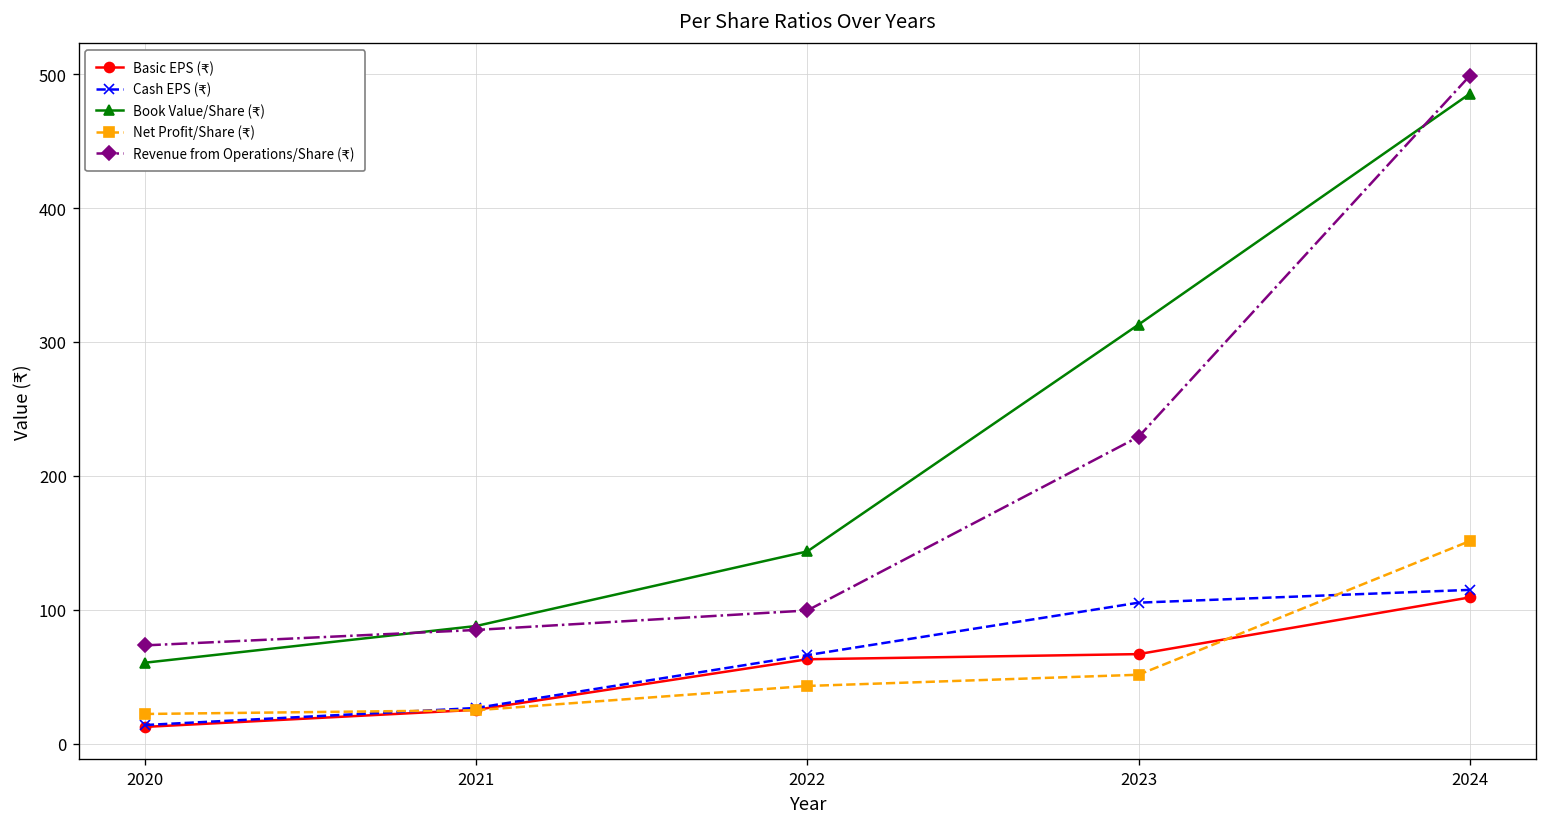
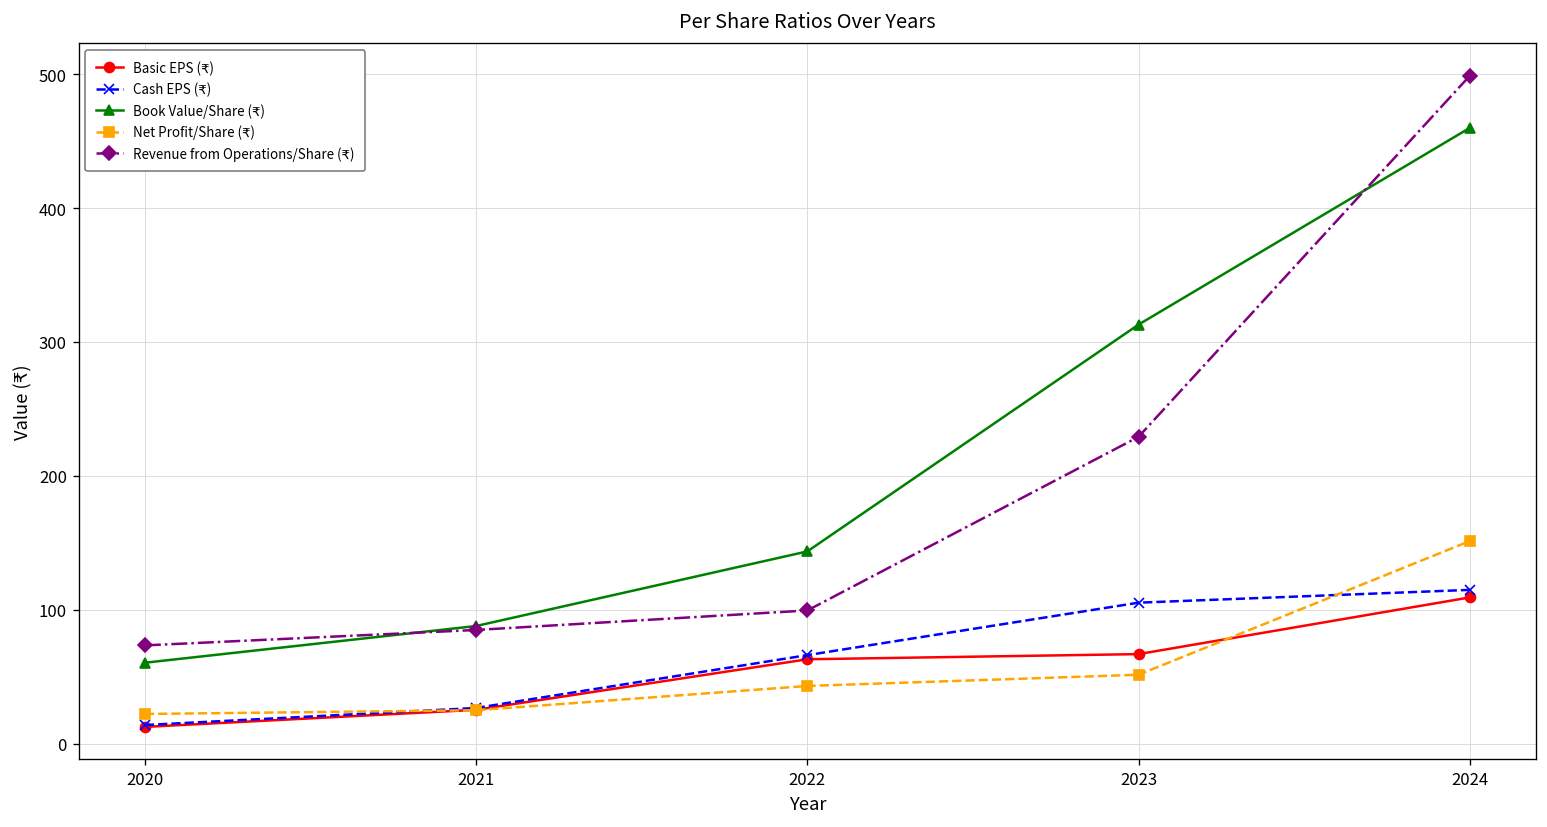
  {
    "Basic EPS (₹)": {
      "2022": 63,
      "2023": 67,
      "2024": 109
    },
    "Cash EPS (₹)": {
      "2022": 66,
      "2023": 105,
      "2024": 115
    },
    "Book Value/Share (₹)": {
      "2020": 60,
      "2021": 88,
      "2022": 144,
      "2023": 313,
-     "2024": 485
+     "2024": 460
    },
    "Net Profit/Share (₹)": {
      "2020": 22,
      "2022": 43,
      "2023": 51,
      "2024": 151
    },
    "Revenue from Operations/Share (₹)": {
      "2020": 73,
      "2021": 85,
      "2022": 99,
      "2023": 229,
      "2024": 499
    }
  }
